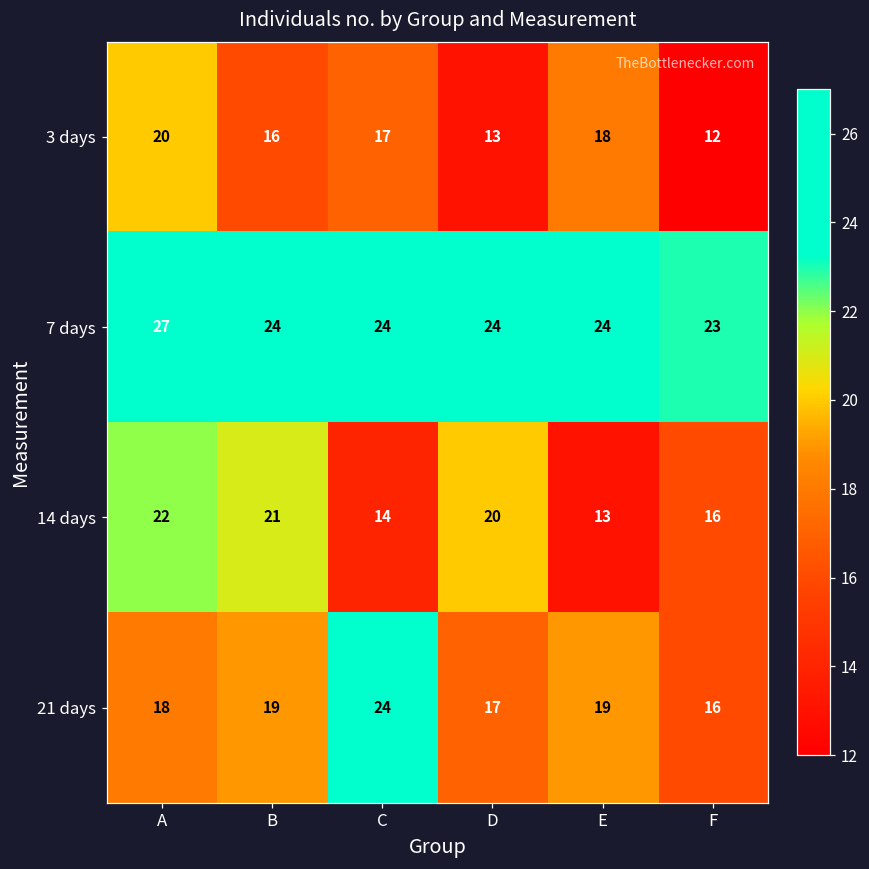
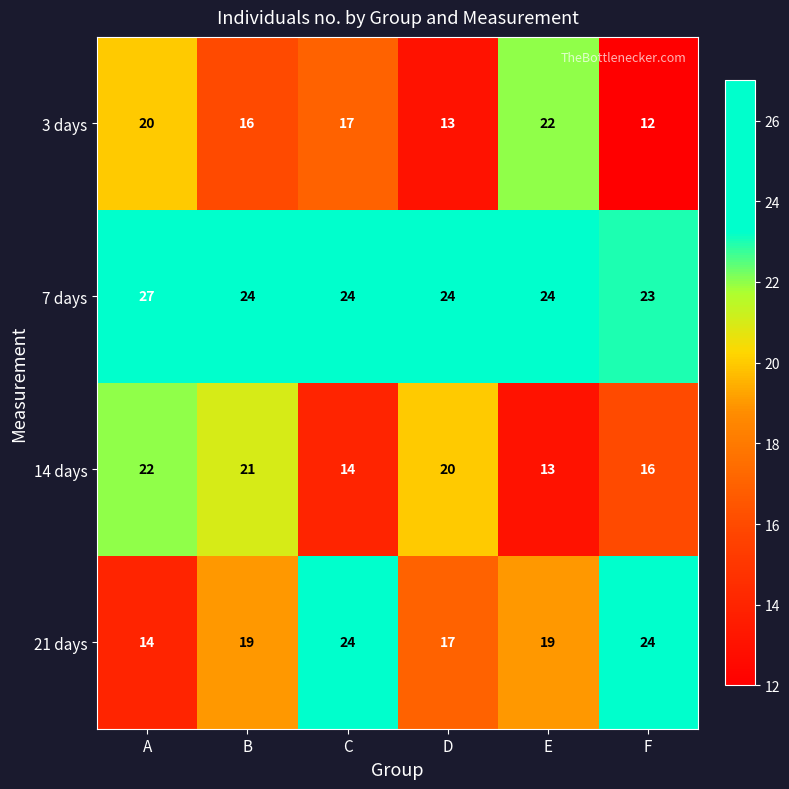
  {
    "3 days": {
      "A": 20,
      "B": 16,
      "C": 17,
      "D": 13,
-     "E": 18
+     "E": 22
    },
    "7 days": {
      "A": 27,
      "B": 24,
      "C": 24,
      "D": 24,
      "E": 24,
      "F": 23
    },
    "14 days": {
      "A": 22,
      "B": 21,
      "C": 14,
      "D": 20,
      "E": 13,
      "F": 16
    },
    "21 days": {
-     "A": 18,
+     "A": 14,
      "B": 19,
      "C": 24,
      "D": 17,
      "E": 19,
-     "F": 16
+     "F": 24
    }
  }
